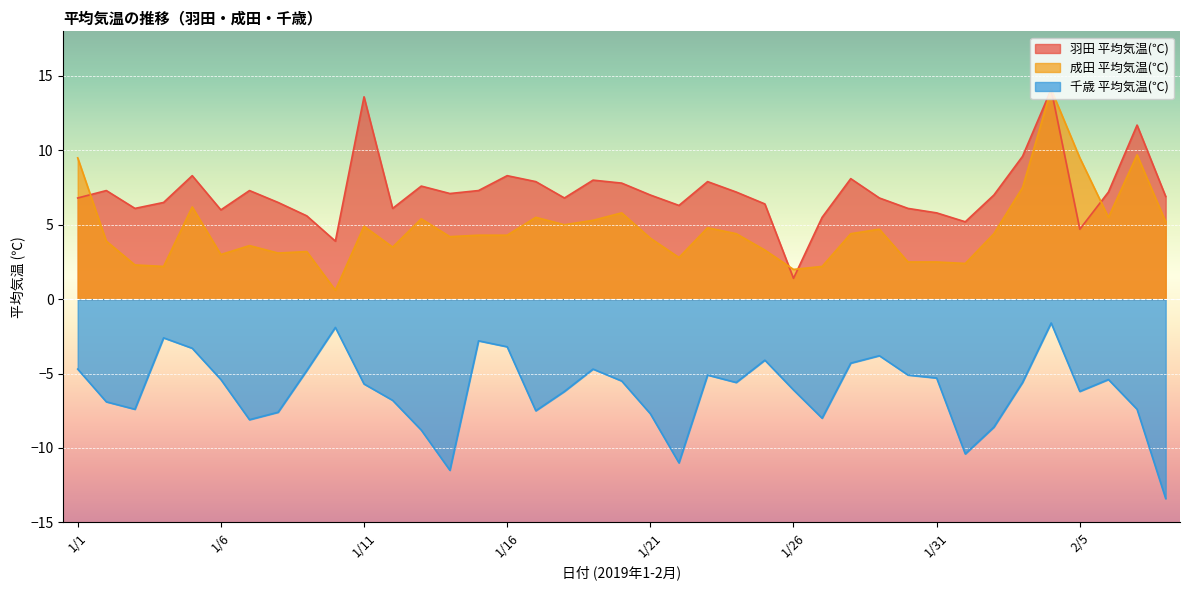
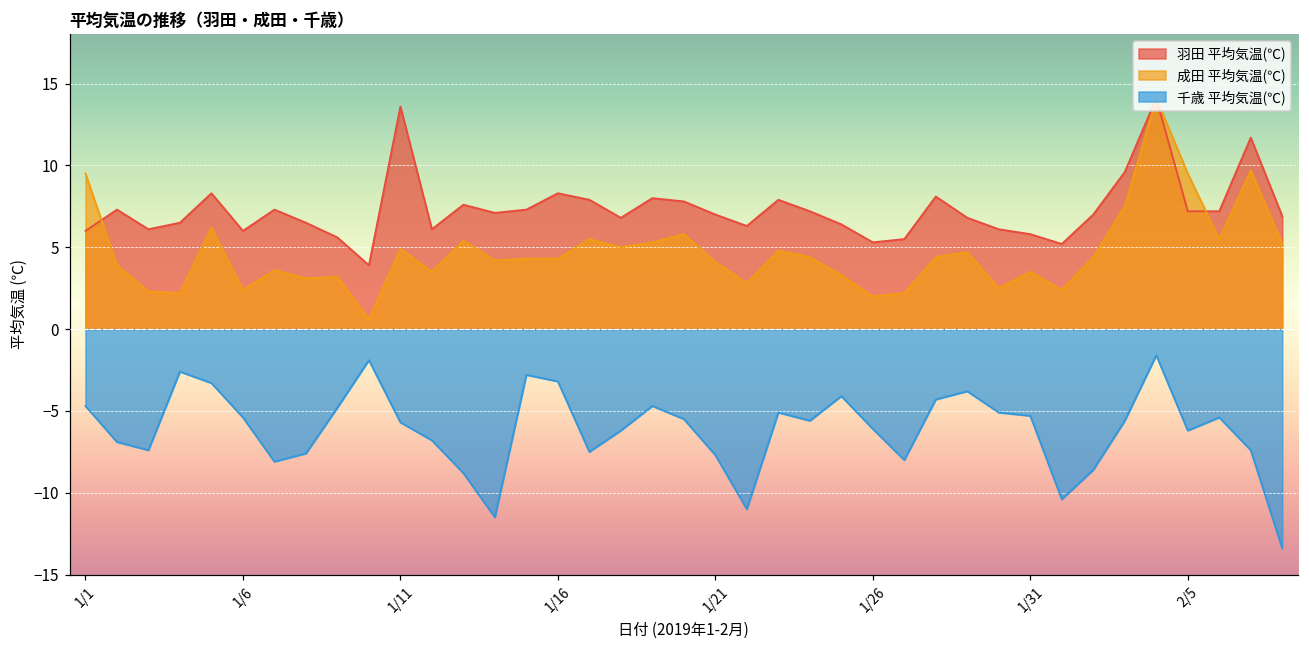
  {
    "羽田 平均気温(℃)": {
-     "1/1": 6.8,
+     "1/1": 6.0,
      "1/6": 6.0,
      "1/11": 13.6,
      "1/16": 8.3,
      "1/21": 7.0,
-     "1/26": 1.4,
+     "1/26": 5.3,
      "1/31": 5.8,
-     "2/5": 4.7
+     "2/5": 7.2
    },
    "成田 平均気温(℃)": {
      "1/1": 9.5,
-     "1/6": 3.0,
+     "1/6": 2.4,
      "1/11": 4.9,
      "1/16": 4.3,
      "1/21": 4.1,
      "1/26": 2.0,
-     "1/31": 2.5,
+     "1/31": 3.5,
      "2/5": 9.5
    }
  }
